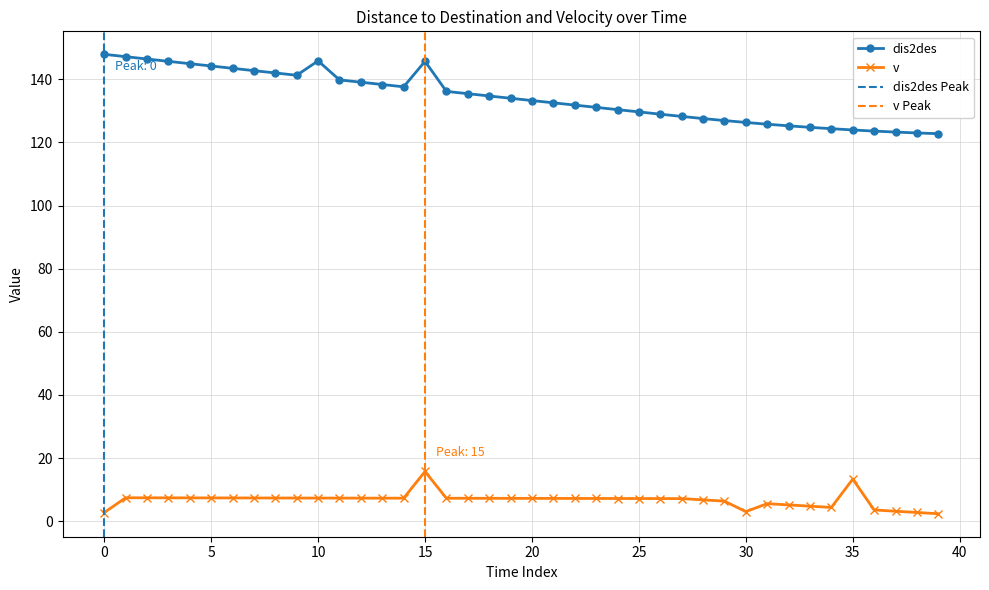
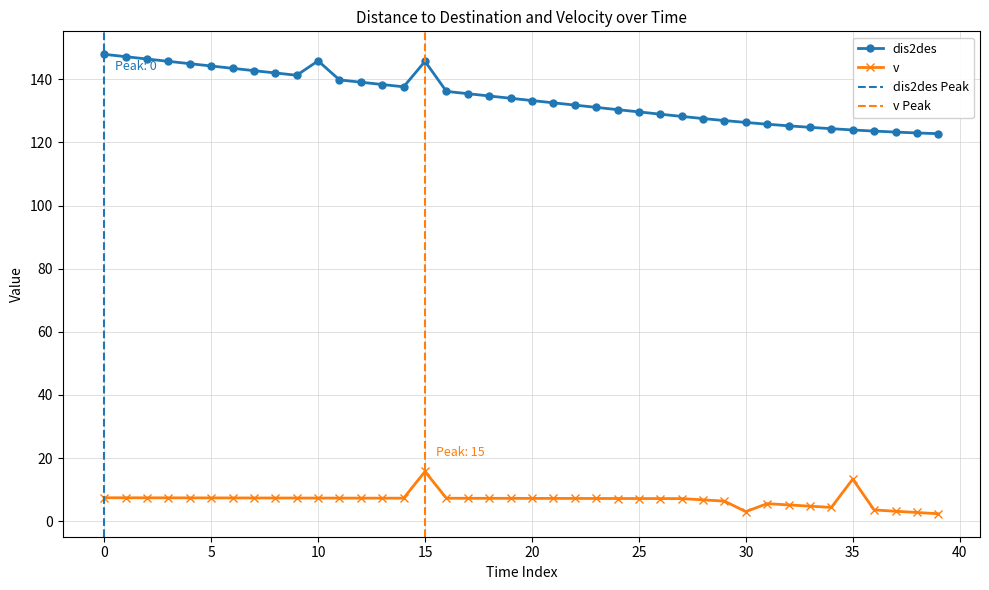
  {
    "dis2des": {
      "0": 148,
      "5": 144,
      "10": 146,
      "15": 146,
      "20": 133,
      "25": 130,
      "30": 126,
      "35": 124
    },
    "v": {
-     "0": 3,
+     "0": 7,
      "5": 7,
      "10": 7,
      "20": 7,
      "25": 7,
      "30": 3,
      "35": 13
    }
  }
